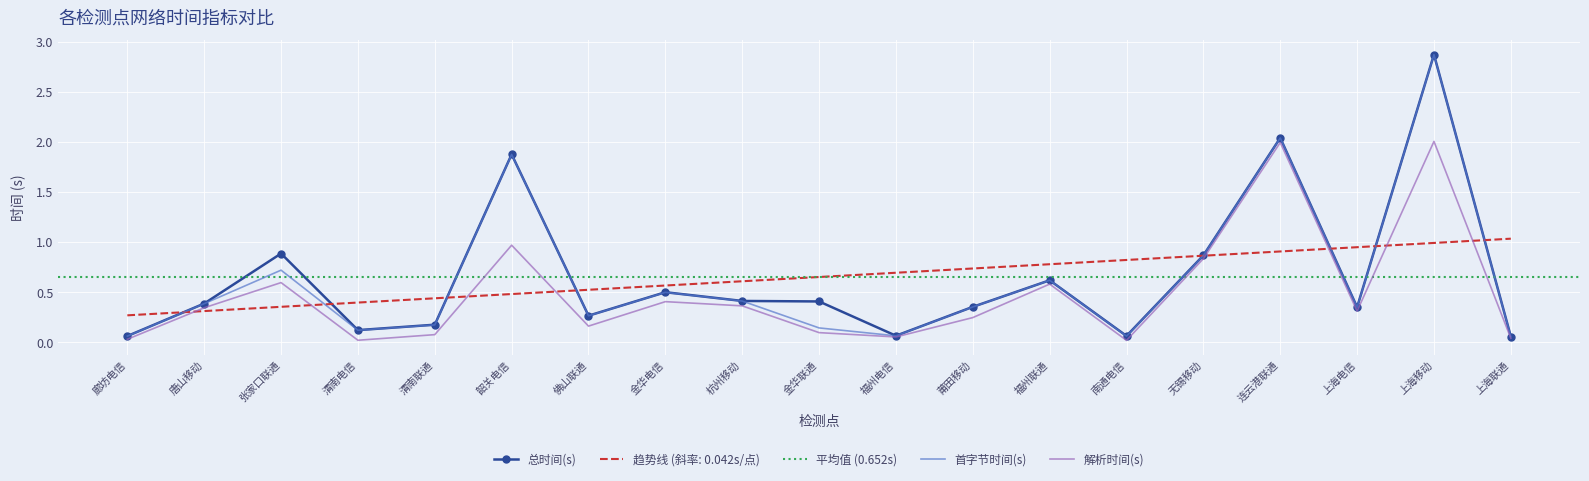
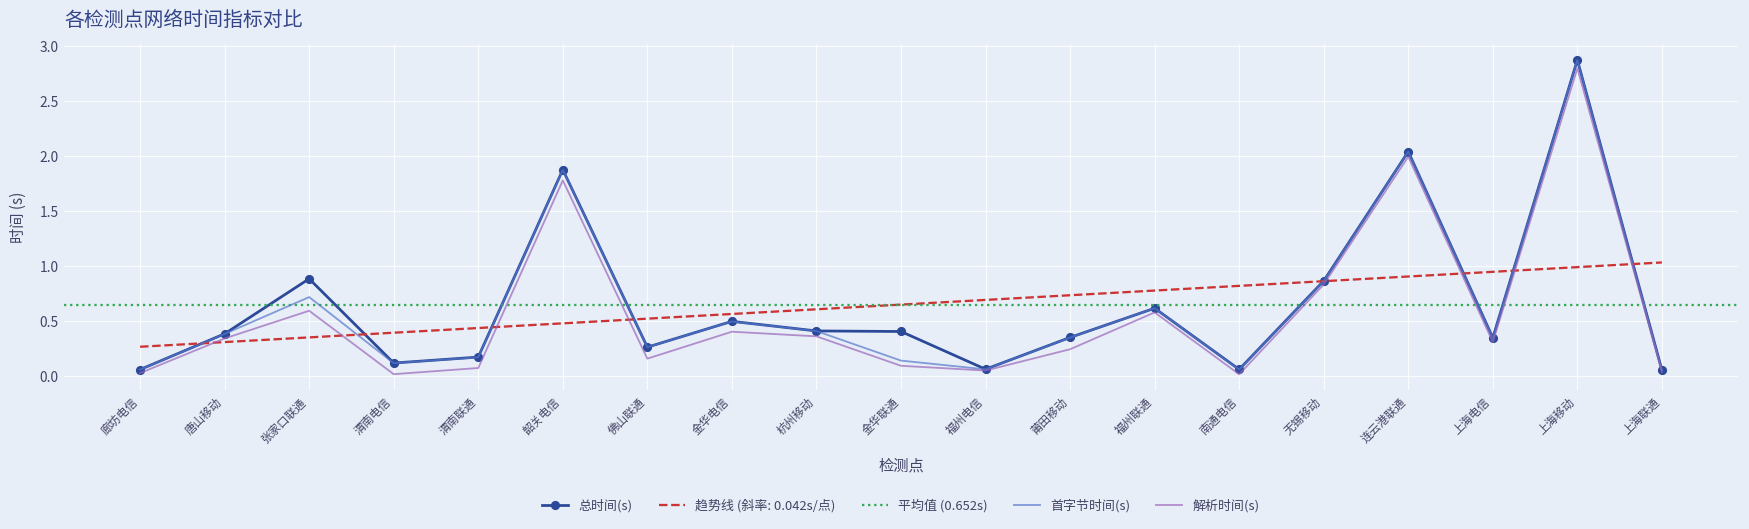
  {
    "总时间(s)": {
      "张家口联通": 0.89,
      "金华联通": 0.41
    },
    "趋势线 (斜率: 0.042s/点)": {
      "廊坊电信": 0.27,
      "唐山移动": 0.31,
      "张家口联通": 0.35,
      "渭南电信": 0.40,
      "渭南联通": 0.44,
      "韶关电信": 0.48,
      "佛山联通": 0.52,
      "金华电信": 0.57,
      "杭州移动": 0.61,
      "金华联通": 0.65,
      "福州电信": 0.69,
      "莆田移动": 0.74,
      "福州联通": 0.78,
      "南通电信": 0.82,
      "连云港联通": 0.91,
      "上海电信": 0.95,
      "上海移动": 0.99,
      "上海联通": 1.03
    },
    "首字节时间(s)": {
      "张家口联通": 0.72,
      "金华联通": 0.14
    },
    "解析时间(s)": {
      "廊坊电信": 0.03,
      "唐山移动": 0.35,
      "张家口联通": 0.60,
      "渭南电信": 0.02,
      "渭南联通": 0.08,
-     "韶关电信": 0.97,
+     "韶关电信": 1.78,
      "佛山联通": 0.16,
      "金华电信": 0.41,
      "杭州移动": 0.36,
      "金华联通": 0.10,
      "莆田移动": 0.25,
      "福州联通": 0.58,
      "南通电信": 0.02,
      "无锡移动": 0.84,
      "连云港联通": 1.99,
      "上海电信": 0.31,
-     "上海移动": 2.00
+     "上海移动": 2.79
    }
  }
